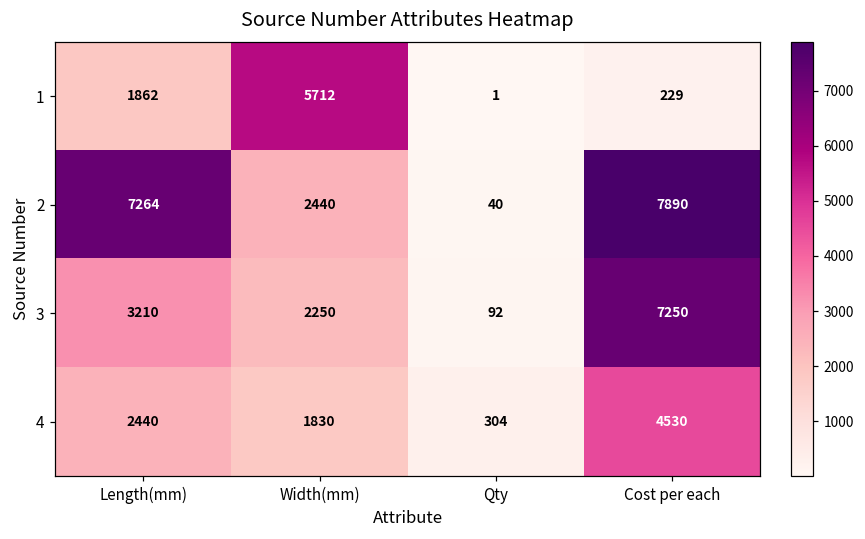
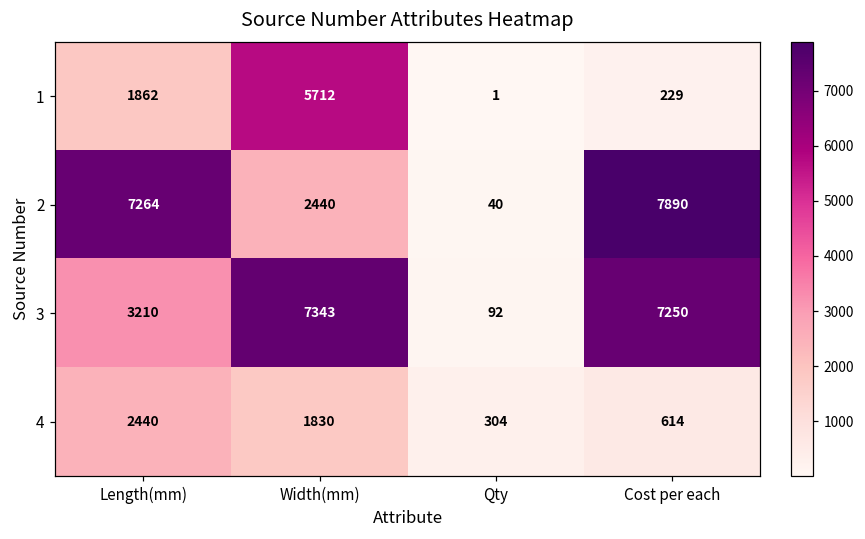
  {
    "1": {
      "Length(mm)": 1862,
      "Width(mm)": 5712,
      "Qty": 1,
      "Cost per each": 229
    },
    "2": {
      "Length(mm)": 7264,
      "Width(mm)": 2440,
      "Qty": 40,
      "Cost per each": 7890
    },
    "3": {
      "Length(mm)": 3210,
-     "Width(mm)": 2250,
+     "Width(mm)": 7343,
      "Qty": 92,
      "Cost per each": 7250
    },
    "4": {
      "Length(mm)": 2440,
      "Width(mm)": 1830,
      "Qty": 304,
-     "Cost per each": 4530
+     "Cost per each": 614
    }
  }
